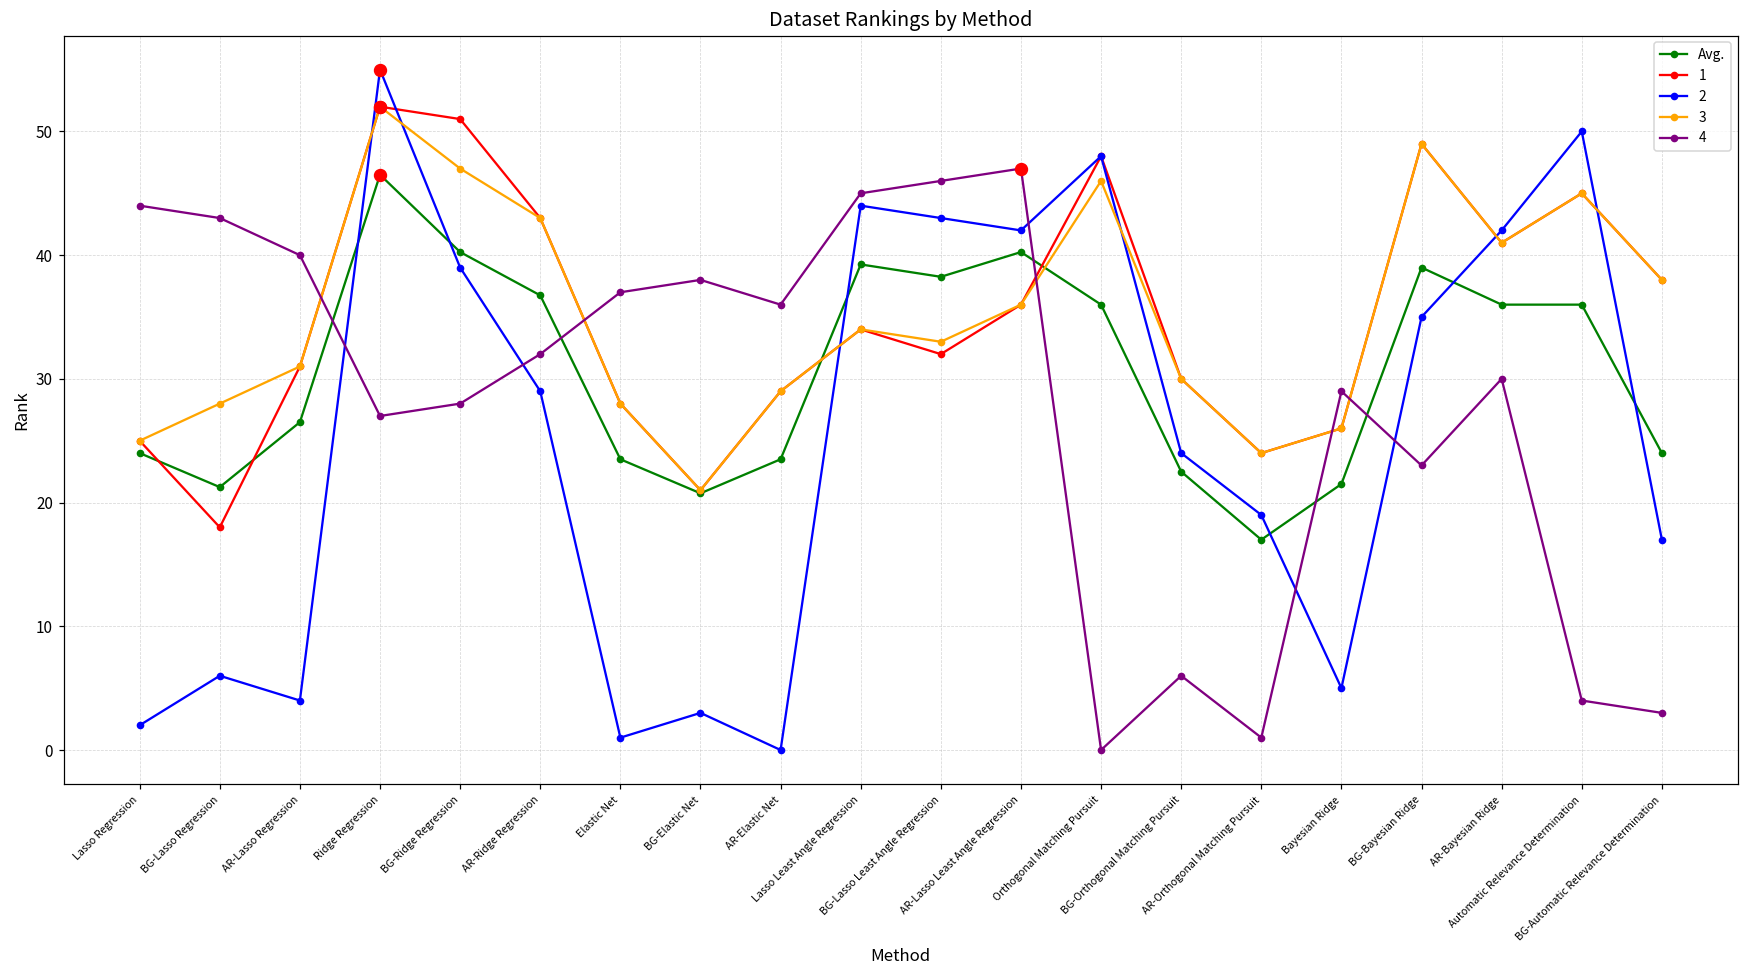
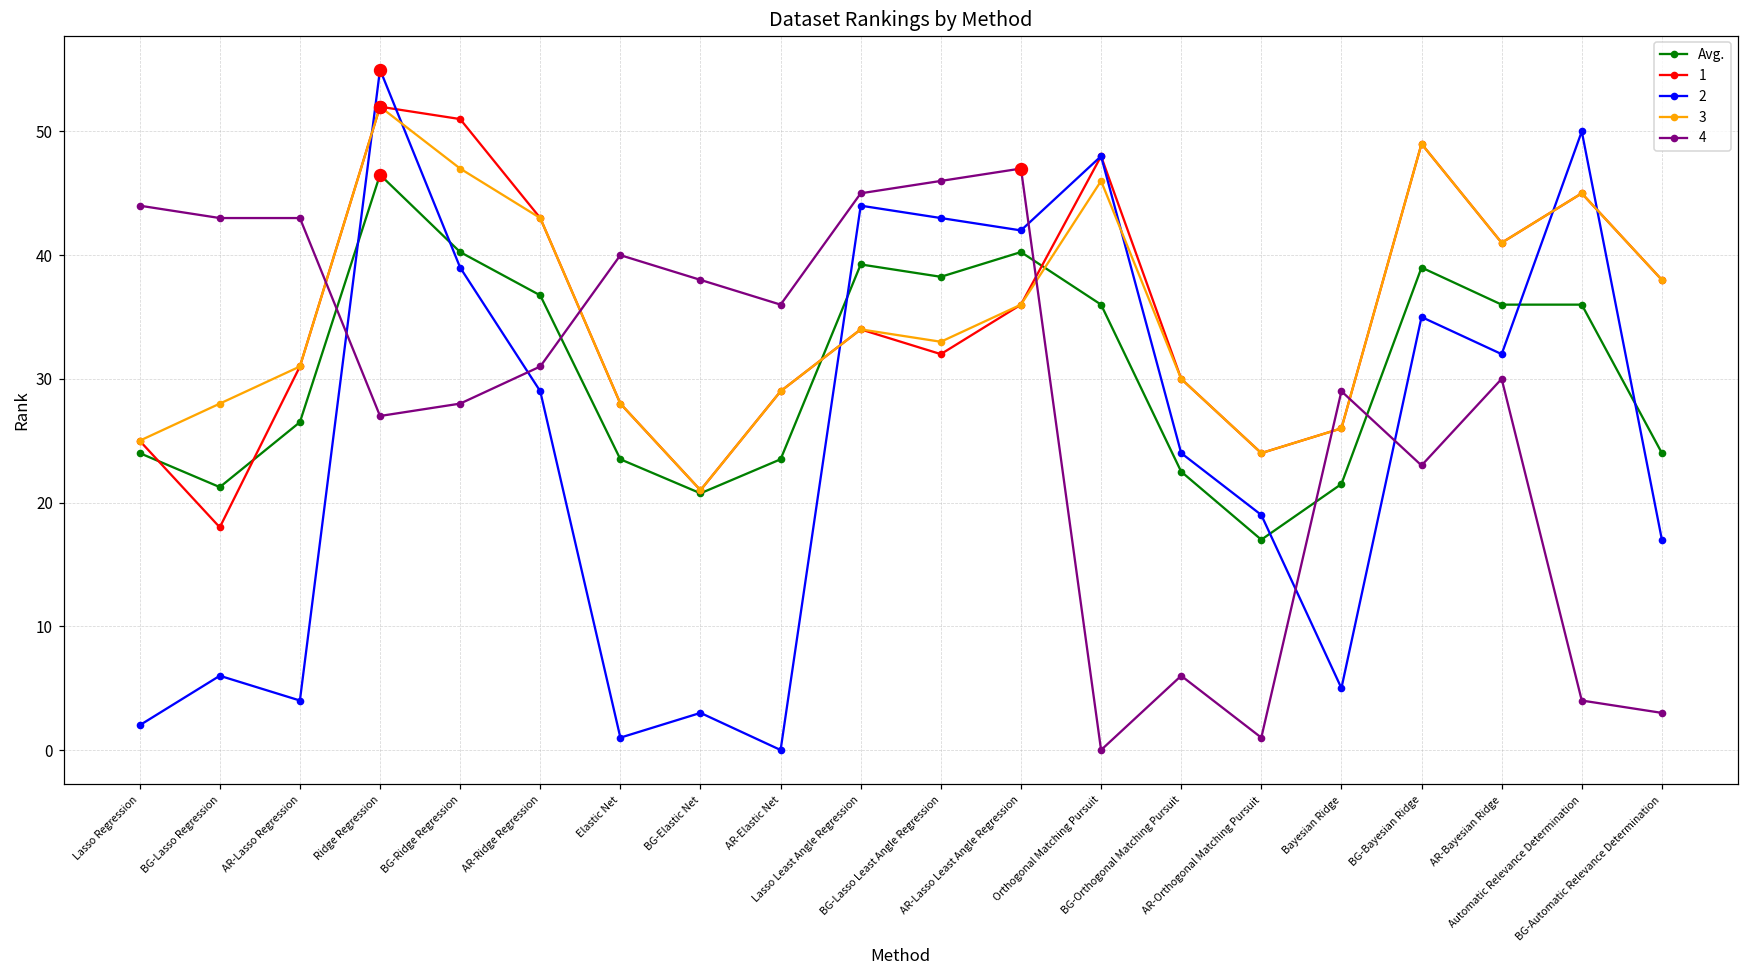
  {
    "Avg.": {
      "Lasso Regression": 24,
      "BG-Lasso Regression": 21.3,
      "AR-Lasso Regression": 26.5,
      "BG-Ridge Regression": 40.3,
      "AR-Ridge Regression": 36.8,
      "Elastic Net": 23.5,
      "BG-Elastic Net": 20.8,
      "AR-Elastic Net": 23.5,
      "Lasso Least Angle Regression": 39.3,
      "BG-Lasso Least Angle Regression": 38.3,
      "AR-Lasso Least Angle Regression": 40.3,
      "Orthogonal Matching Pursuit": 36,
      "BG-Orthogonal Matching Pursuit": 22.5,
      "AR-Orthogonal Matching Pursuit": 17,
      "Bayesian Ridge": 21.5,
      "BG-Bayesian Ridge": 39,
      "AR-Bayesian Ridge": 36,
      "Automatic Relevance Determination": 36,
      "BG-Automatic Relevance Determination": 24
    },
    "2": {
      "Lasso Regression": 2,
      "BG-Lasso Regression": 6,
      "AR-Lasso Regression": 4,
      "BG-Ridge Regression": 39,
      "AR-Ridge Regression": 29,
      "Elastic Net": 1,
      "BG-Elastic Net": 3,
      "AR-Elastic Net": 0,
      "Lasso Least Angle Regression": 44,
      "BG-Lasso Least Angle Regression": 43,
      "AR-Lasso Least Angle Regression": 42,
      "BG-Orthogonal Matching Pursuit": 24,
      "AR-Orthogonal Matching Pursuit": 19,
      "Bayesian Ridge": 5,
      "BG-Bayesian Ridge": 35,
-     "AR-Bayesian Ridge": 42,
+     "AR-Bayesian Ridge": 32,
      "Automatic Relevance Determination": 50,
      "BG-Automatic Relevance Determination": 17
    },
    "3": {
      "BG-Lasso Regression": 28,
      "BG-Ridge Regression": 47,
      "BG-Lasso Least Angle Regression": 33,
      "Orthogonal Matching Pursuit": 46
    },
    "4": {
      "Lasso Regression": 44,
      "BG-Lasso Regression": 43,
-     "AR-Lasso Regression": 40,
+     "AR-Lasso Regression": 43,
      "Ridge Regression": 27,
      "BG-Ridge Regression": 28,
-     "AR-Ridge Regression": 32,
-     "Elastic Net": 37,
+     "AR-Ridge Regression": 31,
+     "Elastic Net": 40,
      "BG-Elastic Net": 38,
      "AR-Elastic Net": 36,
      "Lasso Least Angle Regression": 45,
      "BG-Lasso Least Angle Regression": 46,
      "Orthogonal Matching Pursuit": 0,
      "BG-Orthogonal Matching Pursuit": 6,
      "AR-Orthogonal Matching Pursuit": 1,
      "Bayesian Ridge": 29,
      "BG-Bayesian Ridge": 23,
      "AR-Bayesian Ridge": 30,
      "Automatic Relevance Determination": 4,
      "BG-Automatic Relevance Determination": 3
    }
  }
